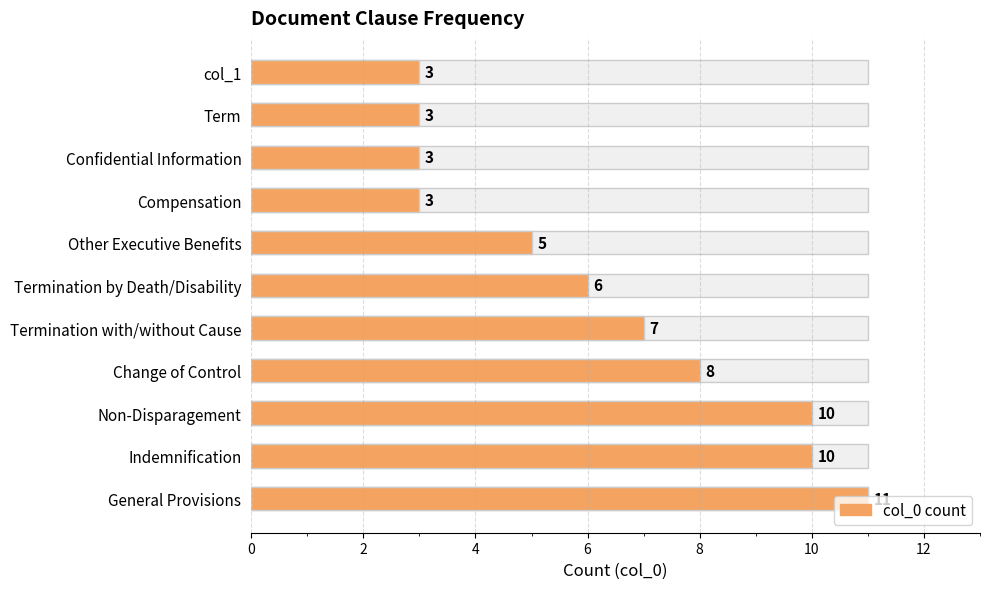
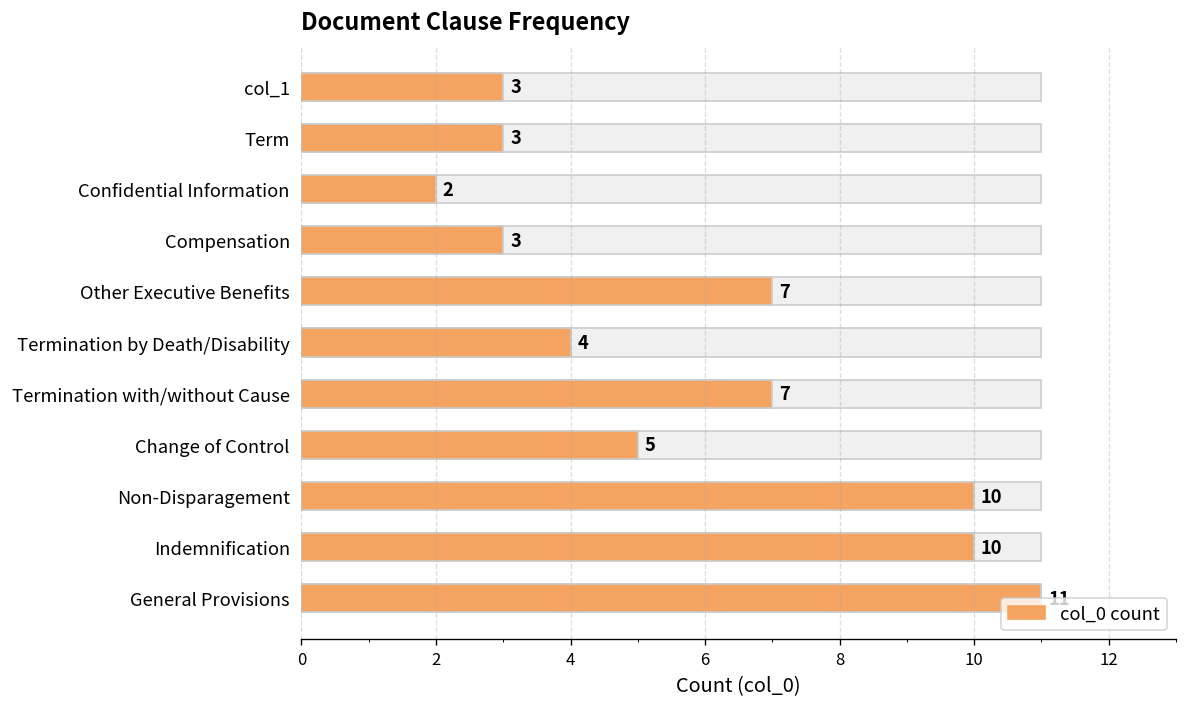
  {
    "col_0 count": {
-     "Confidential Information": 3,
-     "Other Executive Benefits": 5,
-     "Termination by Death/Disability": 6,
-     "Change of Control": 8
+     "Confidential Information": 2,
+     "Other Executive Benefits": 7,
+     "Termination by Death/Disability": 4,
+     "Change of Control": 5
    }
  }
